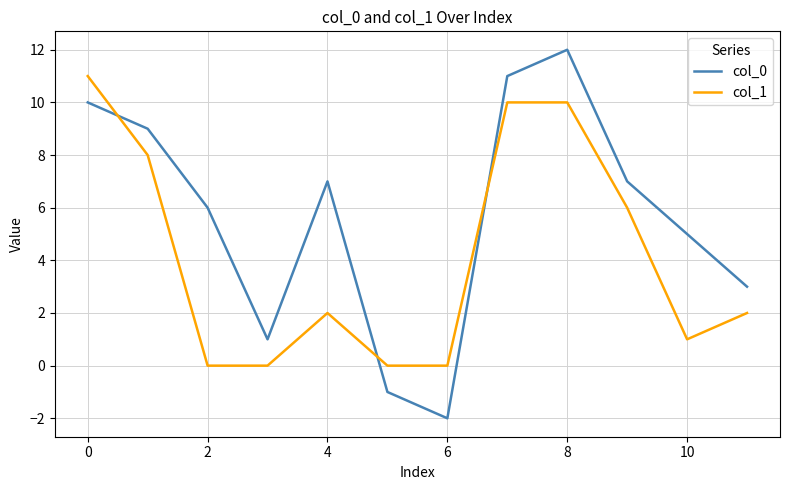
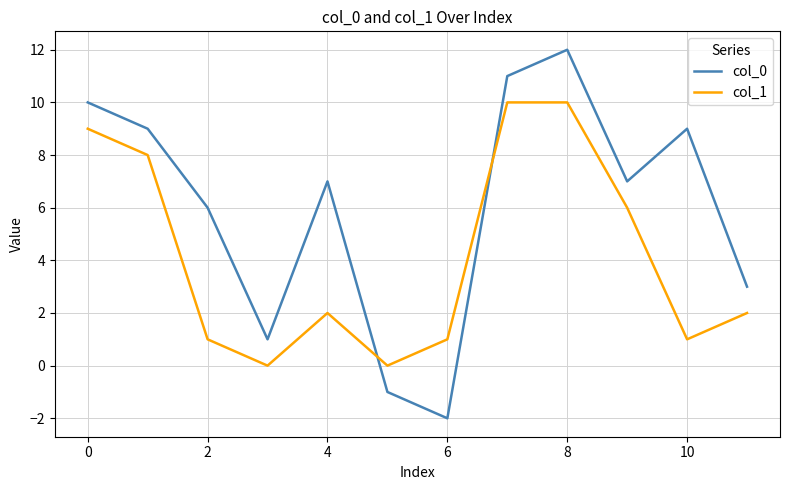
  {
    "col_0": {
      "0": 10,
      "2": 6,
      "4": 7,
      "6": -2,
      "8": 12,
-     "10": 5
+     "10": 9
    },
    "col_1": {
-     "0": 11,
-     "2": 0,
+     "0": 9,
+     "2": 1,
      "4": 2,
-     "6": 0,
+     "6": 1,
      "8": 10,
      "10": 1
    }
  }
